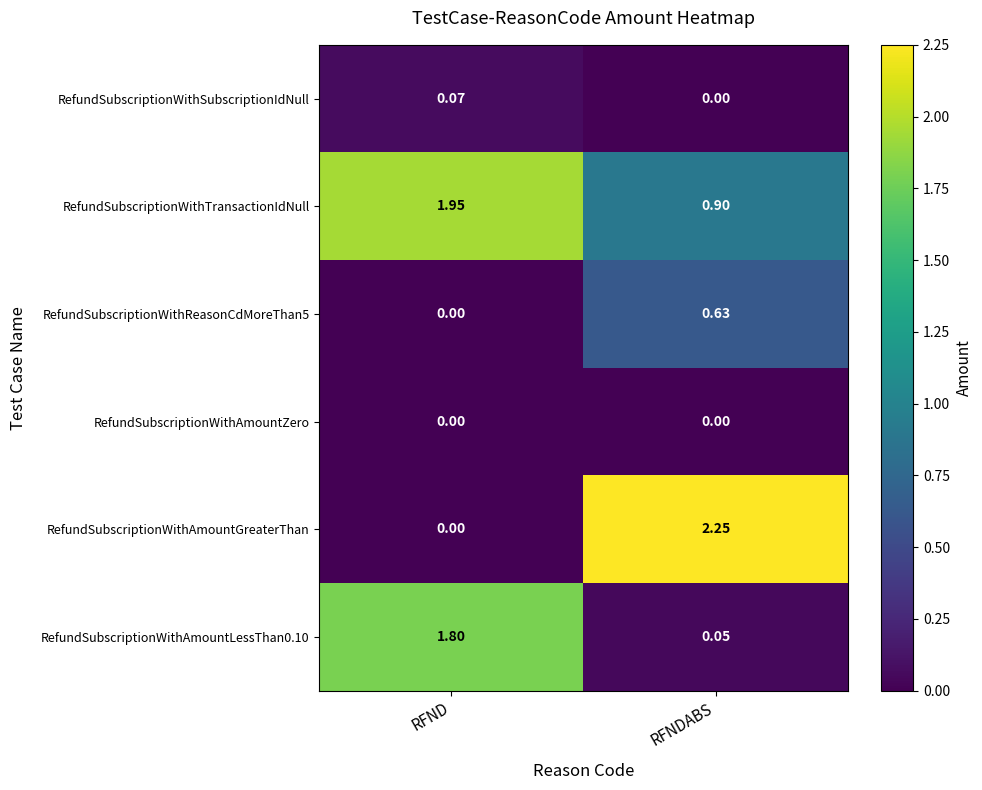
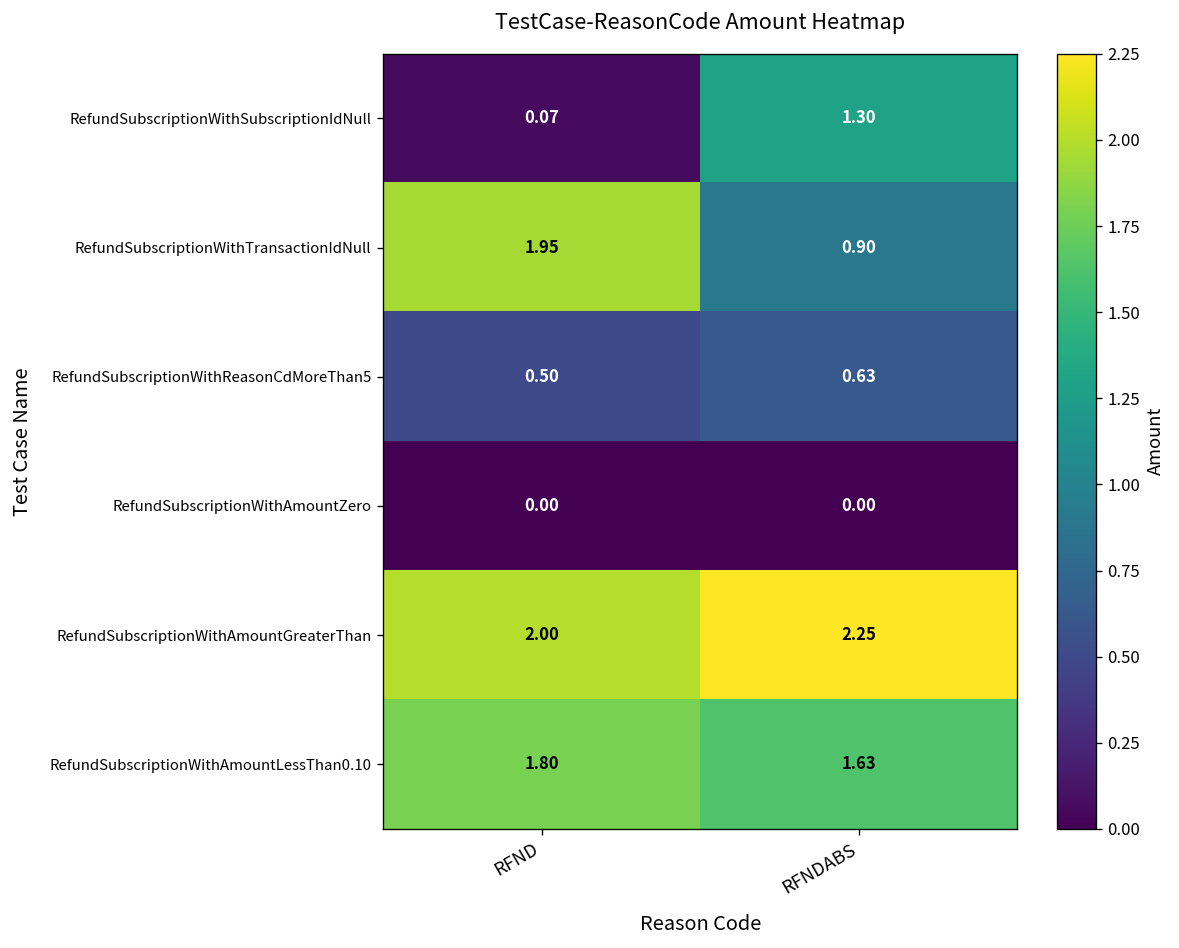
  {
    "RefundSubscriptionWithSubscriptionIdNull": {
      "RFND": 0.07,
-     "RFNDABS": 0.00
+     "RFNDABS": 1.30
    },
    "RefundSubscriptionWithTransactionIdNull": {
      "RFND": 1.95,
      "RFNDABS": 0.90
    },
    "RefundSubscriptionWithReasonCdMoreThan5": {
-     "RFND": 0.00,
+     "RFND": 0.50,
      "RFNDABS": 0.63
    },
    "RefundSubscriptionWithAmountZero": {
      "RFND": 0.00,
      "RFNDABS": 0.00
    },
    "RefundSubscriptionWithAmountGreaterThan": {
-     "RFND": 0.00,
+     "RFND": 2.00,
      "RFNDABS": 2.25
    },
    "RefundSubscriptionWithAmountLessThan0.10": {
      "RFND": 1.80,
-     "RFNDABS": 0.05
+     "RFNDABS": 1.63
    }
  }
